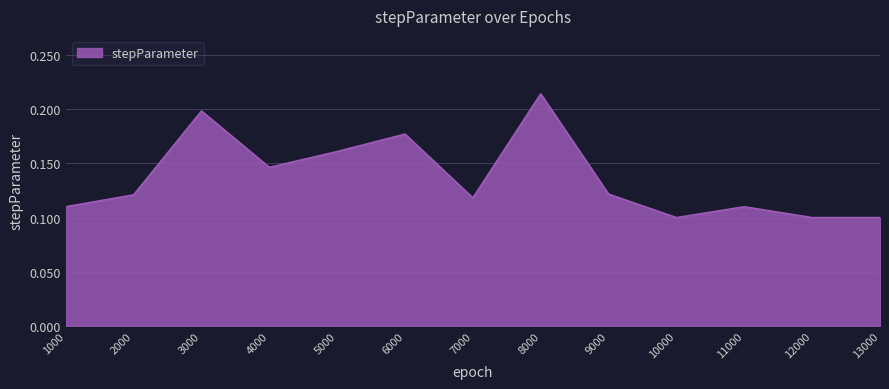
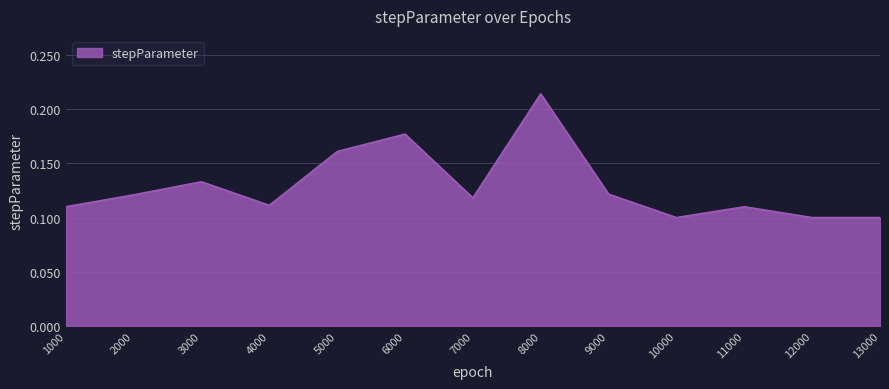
  {
    "1000": 0.110,
    "2000": 0.121,
-   "3000": 0.199,
-   "4000": 0.146,
+   "3000": 0.133,
+   "4000": 0.111,
    "5000": 0.161,
    "6000": 0.177,
    "7000": 0.118,
    "8000": 0.214,
    "9000": 0.122,
    "10000": 0.100,
    "11000": 0.110,
    "12000": 0.100,
    "13000": 0.100
  }
